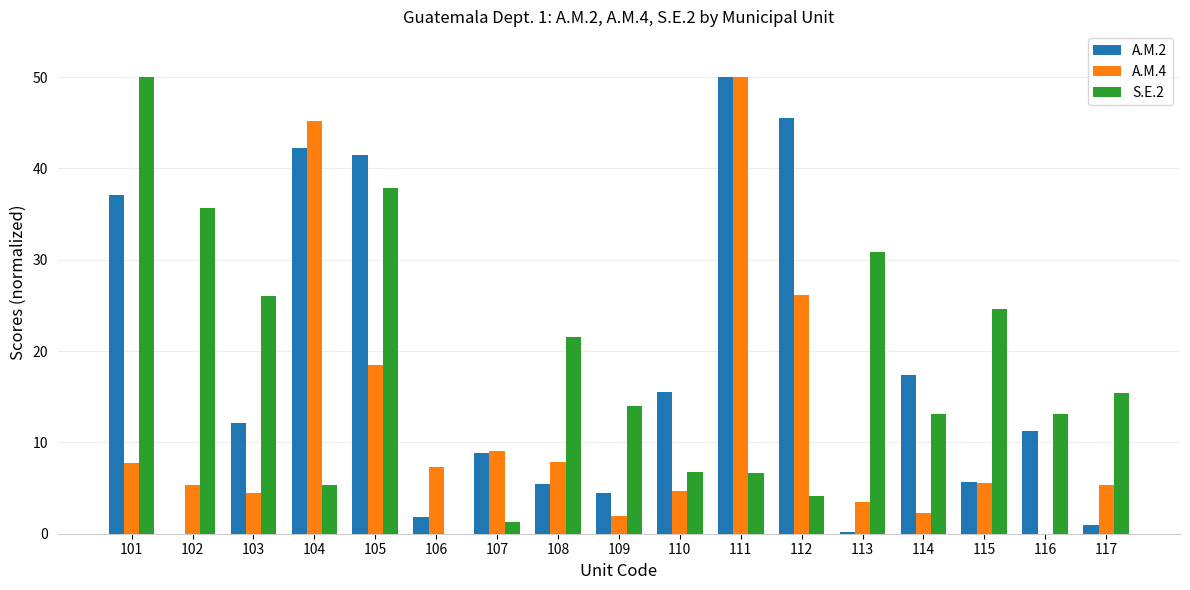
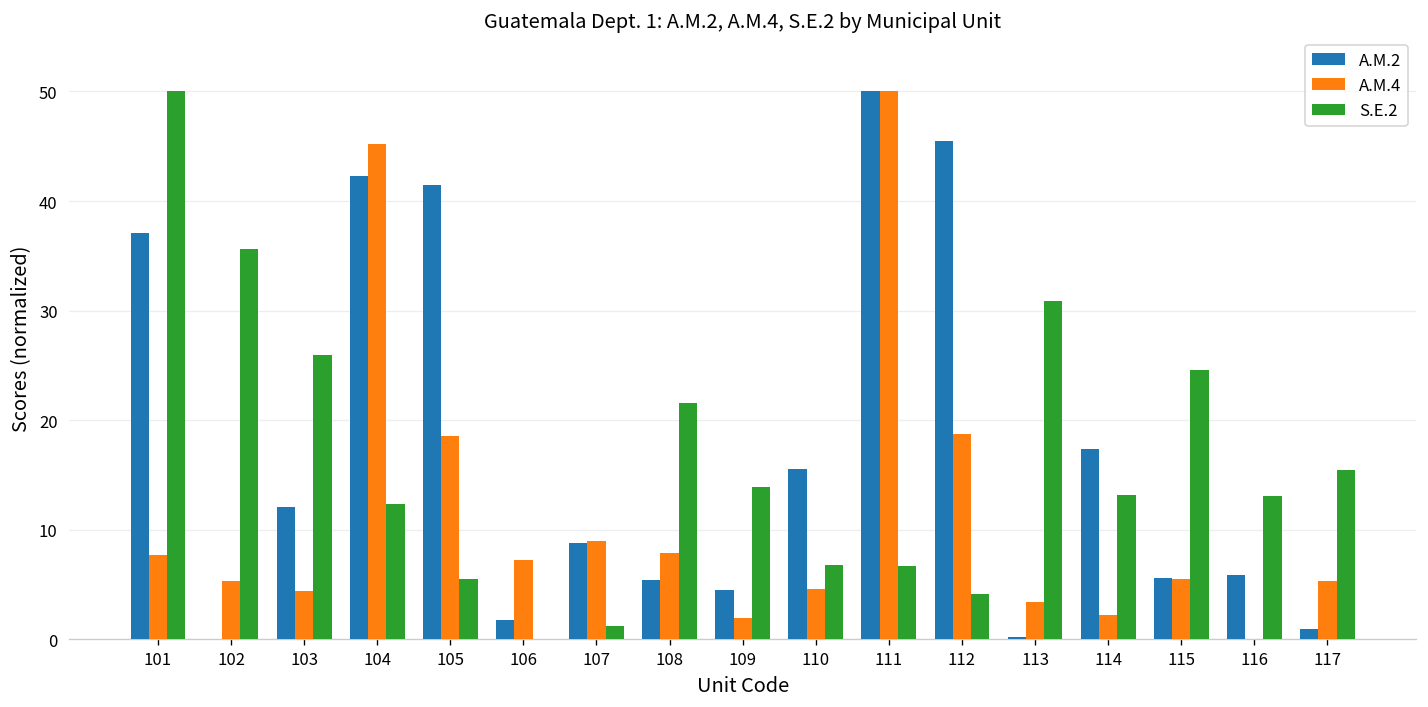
  {
    "A.M.2": {
      "101": 37,
      "102": 0,
      "103": 12,
      "104": 42,
      "105": 41,
      "106": 2,
      "107": 9,
      "108": 5,
      "109": 4,
      "110": 16,
      "111": 50,
      "112": 45,
      "114": 17,
      "115": 6,
-     "116": 11,
+     "116": 6,
      "117": 1
    },
    "A.M.4": {
      "101": 8,
      "102": 5,
      "103": 4,
      "104": 45,
      "105": 19,
      "106": 7,
      "107": 9,
      "108": 8,
      "109": 2,
      "110": 5,
      "111": 50,
-     "112": 26,
+     "112": 19,
      "113": 3,
      "114": 2,
      "115": 6,
      "116": 0,
      "117": 5
    },
    "S.E.2": {
      "101": 50,
      "102": 36,
      "103": 26,
-     "104": 5,
-     "105": 38,
+     "104": 12,
+     "105": 6,
      "106": 0,
      "107": 1,
      "108": 22,
      "109": 14,
      "110": 7,
      "111": 7,
      "112": 4,
      "113": 31,
      "114": 13,
      "115": 25,
      "116": 13,
      "117": 15
    }
  }
